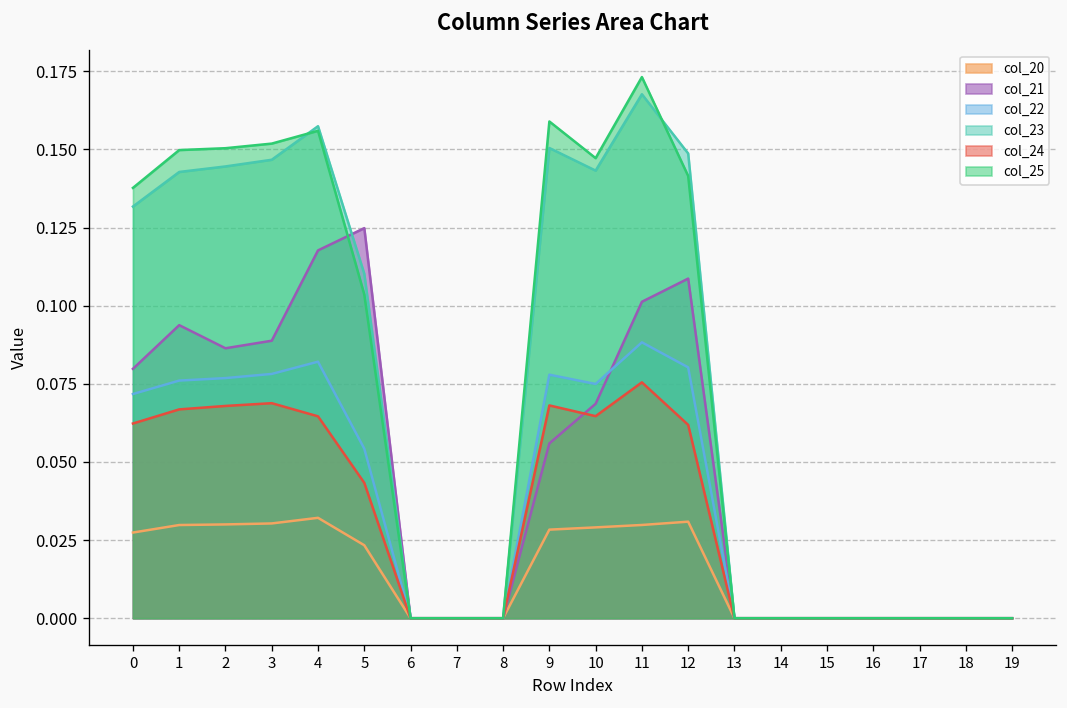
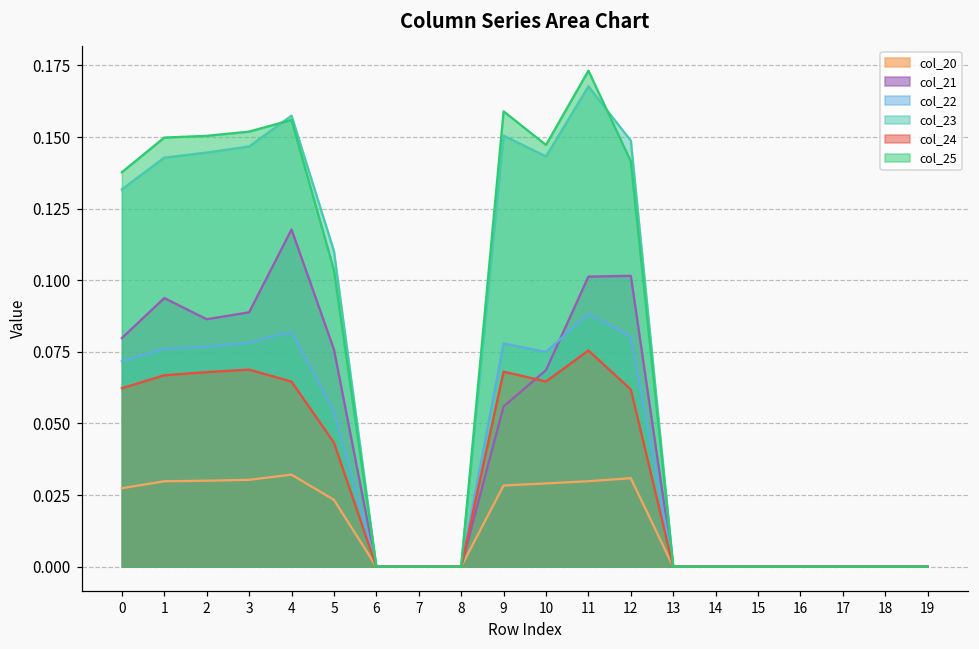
  {
    "col_21": {
      "0": 0.080,
      "1": 0.094,
      "2": 0.086,
      "3": 0.089,
      "4": 0.118,
-     "5": 0.125,
+     "5": 0.076,
      "9": 0.056,
      "10": 0.069,
      "11": 0.101,
-     "12": 0.109
+     "12": 0.102
    }
  }
